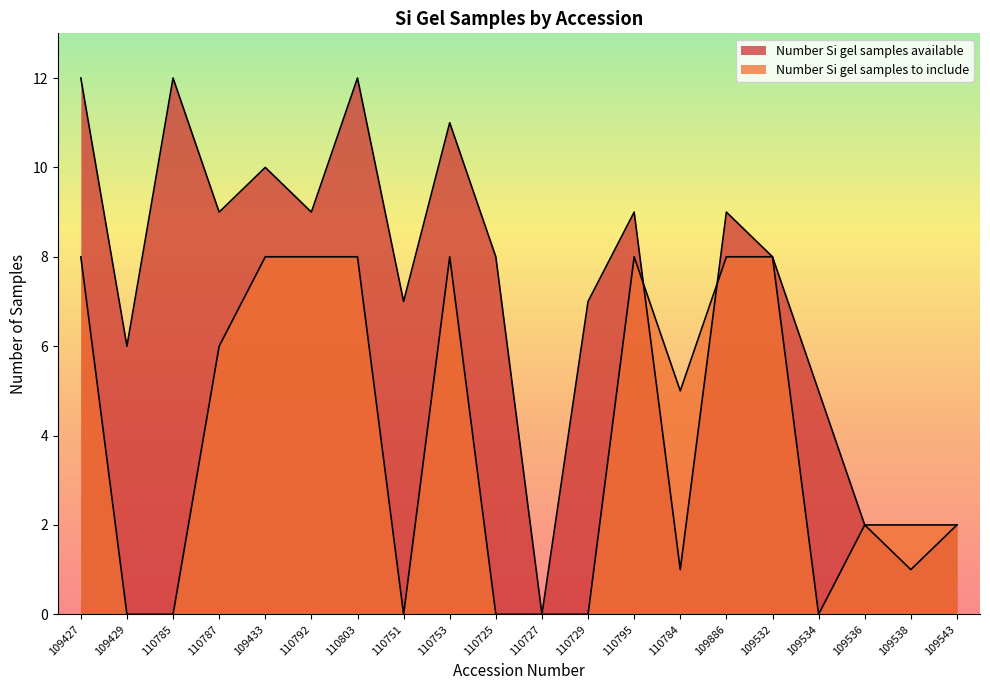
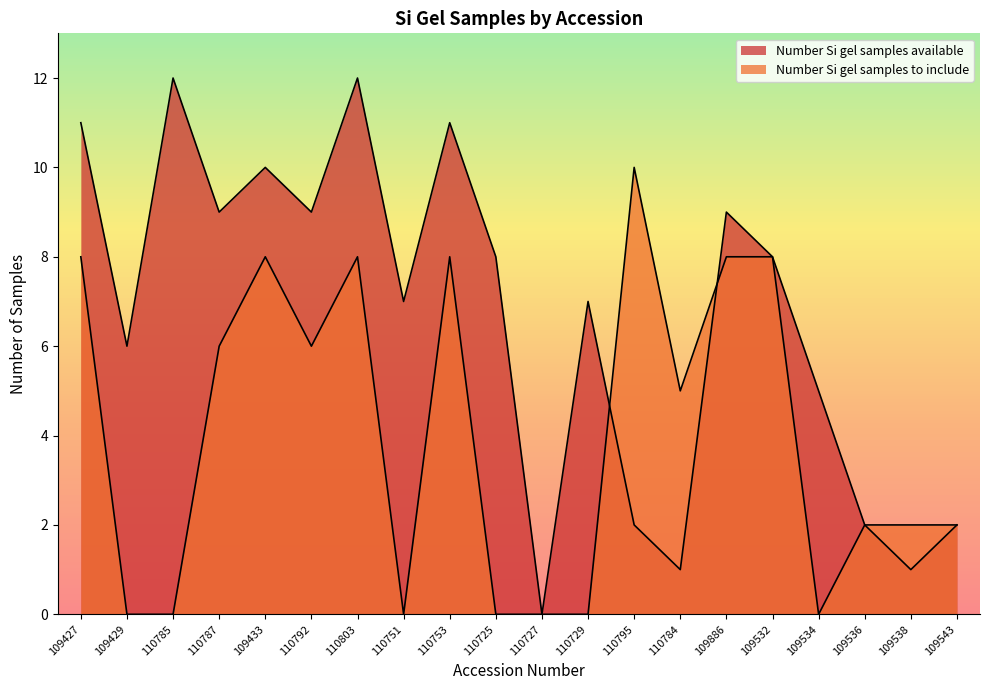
  {
    "Number Si gel samples available": {
-     "109427": 12,
+     "109427": 11,
      "109429": 6,
      "110785": 12,
      "110787": 9,
      "109433": 10,
      "110792": 9,
      "110803": 12,
      "110751": 7,
      "110753": 11,
      "110725": 8,
      "110729": 7,
-     "110795": 9,
+     "110795": 2,
      "110784": 1,
      "109886": 9,
      "109534": 5,
      "109538": 1
    },
    "Number Si gel samples to include": {
      "109427": 8,
      "109429": 0,
      "110785": 0,
      "110787": 6,
      "109433": 8,
-     "110792": 8,
+     "110792": 6,
      "110803": 8,
      "110751": 0,
      "110753": 8,
      "110725": 0,
      "110729": 0,
-     "110795": 8,
+     "110795": 10,
      "110784": 5,
      "109886": 8,
      "109534": 0,
      "109538": 2
    }
  }
